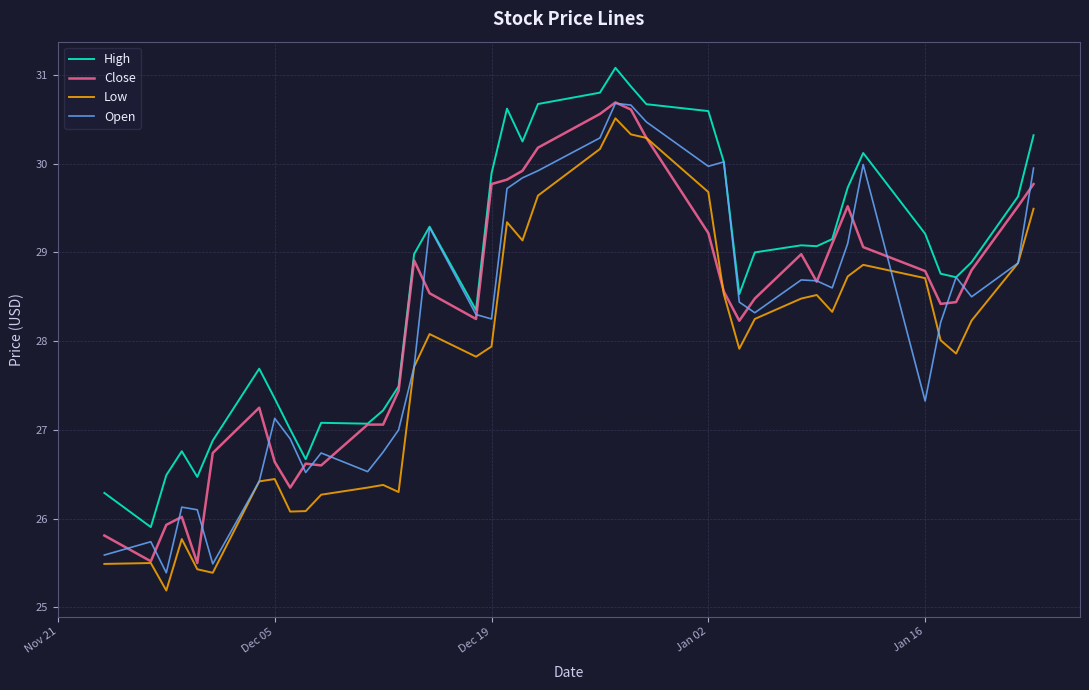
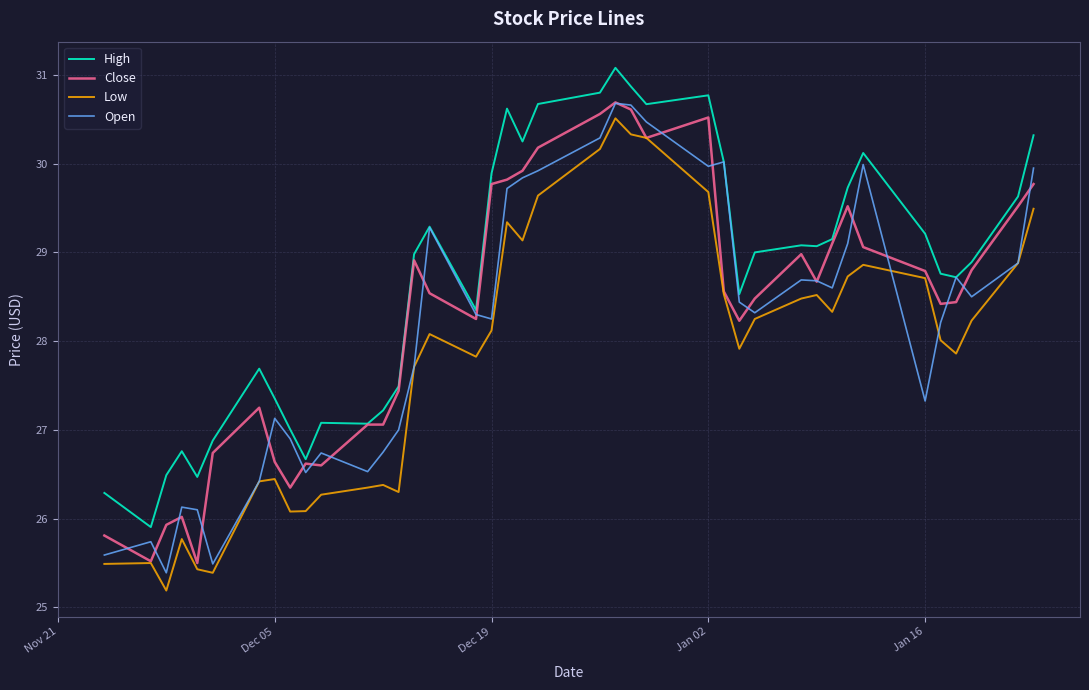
  {
    "High": {
      "Dec 05": 27.4,
      "Dec 19": 29.9,
-     "Jan 02": 30.6,
+     "Jan 02": 30.8,
      "Jan 16": 29.2
    },
    "Close": {
      "Dec 05": 26.6,
      "Dec 19": 29.8,
-     "Jan 02": 29.2,
+     "Jan 02": 30.5,
      "Jan 16": 28.8
    },
    "Low": {
      "Dec 05": 26.4,
-     "Dec 19": 27.9,
+     "Dec 19": 28.1,
      "Jan 02": 29.7,
      "Jan 16": 28.7
    },
    "Open": {
      "Dec 05": 27.1,
      "Dec 19": 28.3,
      "Jan 02": 30.0,
      "Jan 16": 27.3
    }
  }
